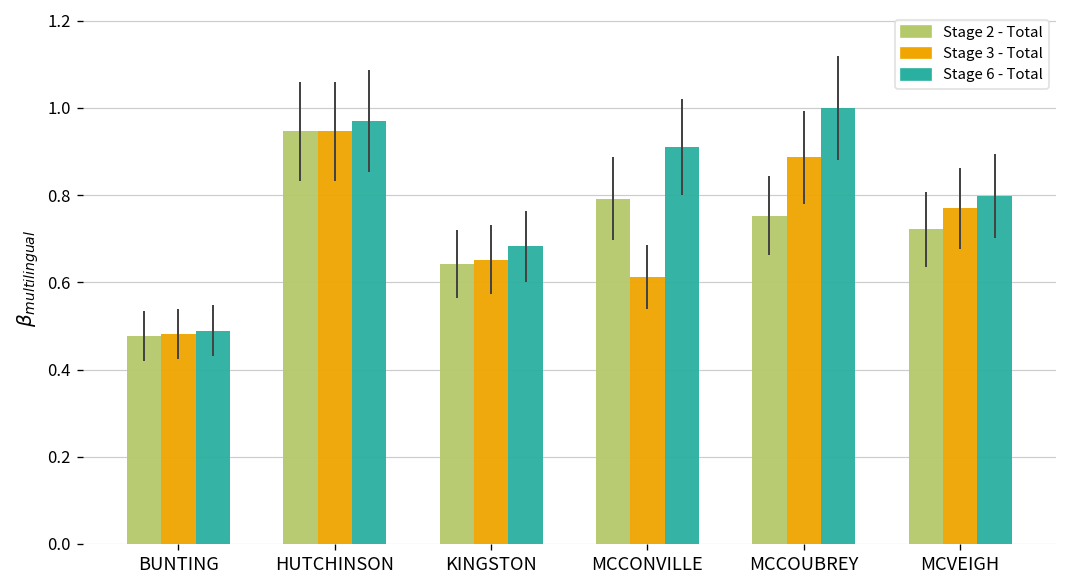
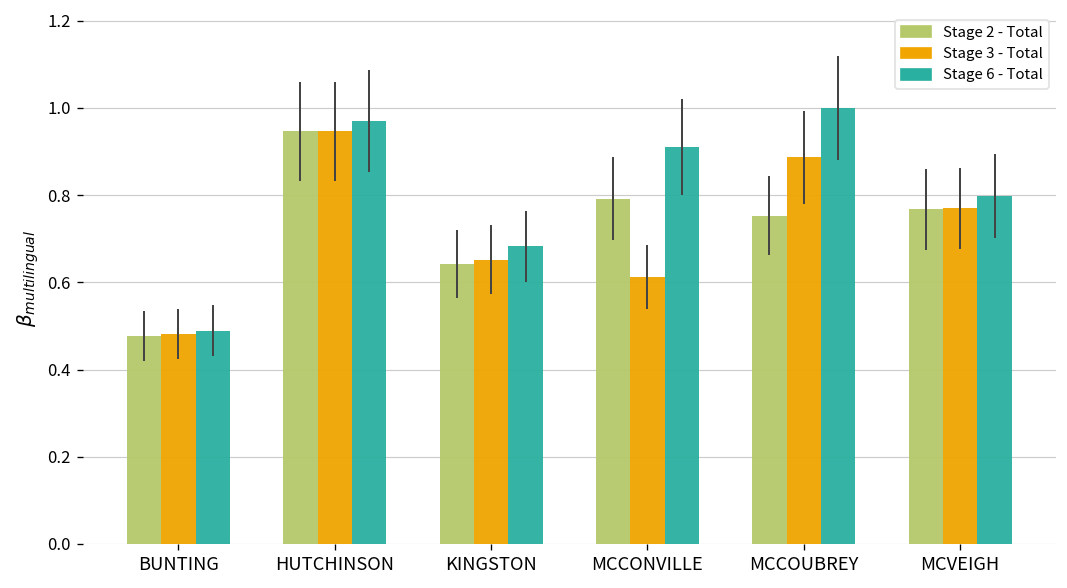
  {
    "Stage 2 - Total": {
      "BUNTING": 0.48,
      "HUTCHINSON": 0.95,
      "KINGSTON": 0.64,
      "MCCONVILLE": 0.79,
      "MCCOUBREY": 0.75,
-     "MCVEIGH": 0.72
+     "MCVEIGH": 0.77
    },
    "Stage 3 - Total": {
      "BUNTING": 0.48,
      "HUTCHINSON": 0.95,
      "KINGSTON": 0.65,
      "MCCONVILLE": 0.61,
      "MCCOUBREY": 0.89,
      "MCVEIGH": 0.77
    },
    "Stage 6 - Total": {
      "BUNTING": 0.49,
      "HUTCHINSON": 0.97,
      "KINGSTON": 0.68,
      "MCCONVILLE": 0.91,
      "MCCOUBREY": 1.00,
      "MCVEIGH": 0.80
    }
  }
